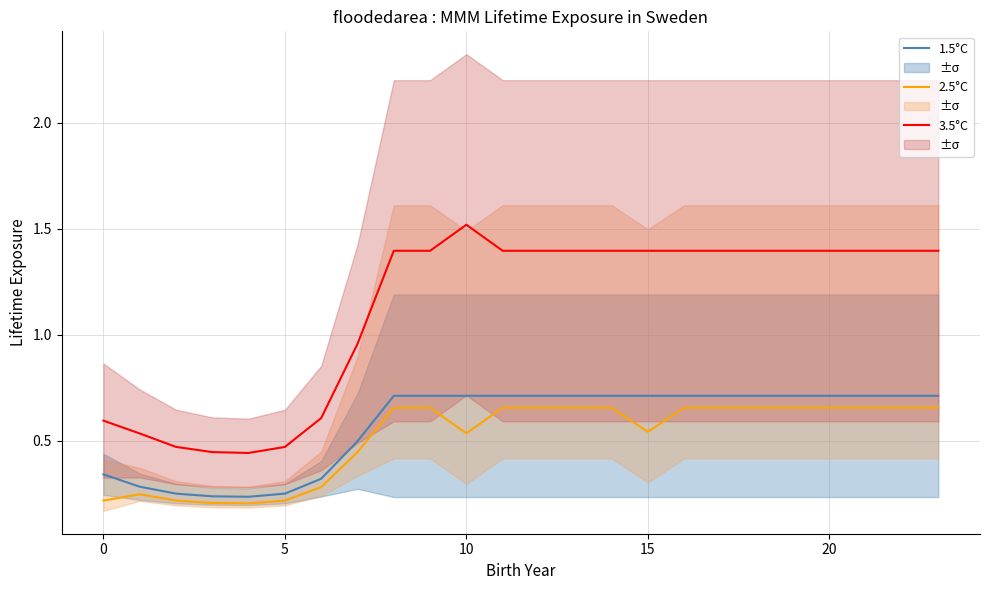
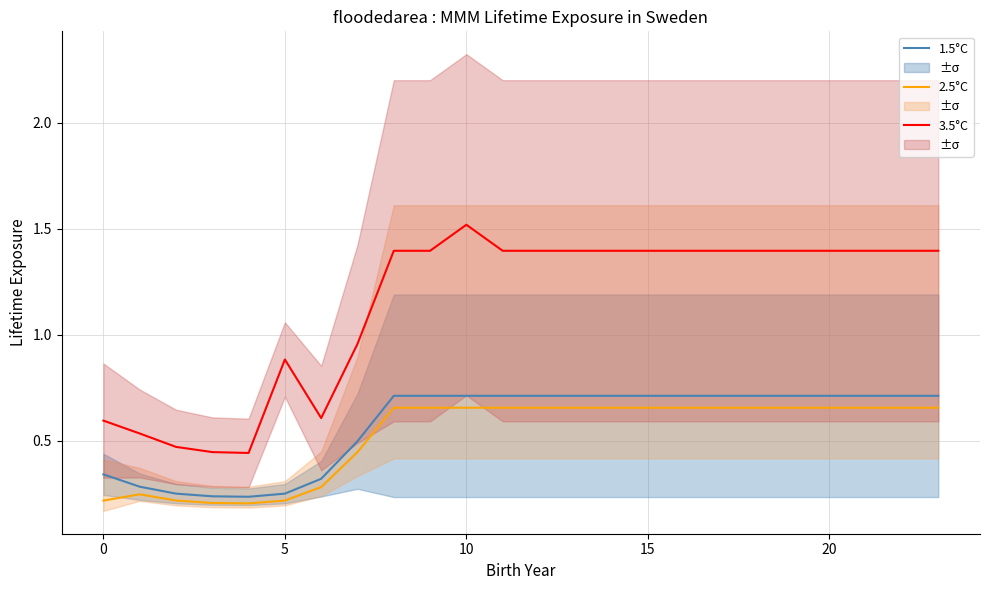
  {
    "2.5°C": {
      "0": 0.22,
      "5": 0.22,
-     "10": 0.54,
-     "15": 0.54,
+     "10": 0.66,
+     "15": 0.66,
      "20": 0.66
    },
    "3.5°C": {
      "0": 0.60,
-     "5": 0.47,
+     "5": 0.88,
      "10": 1.52,
      "15": 1.40,
      "20": 1.40
    }
  }
